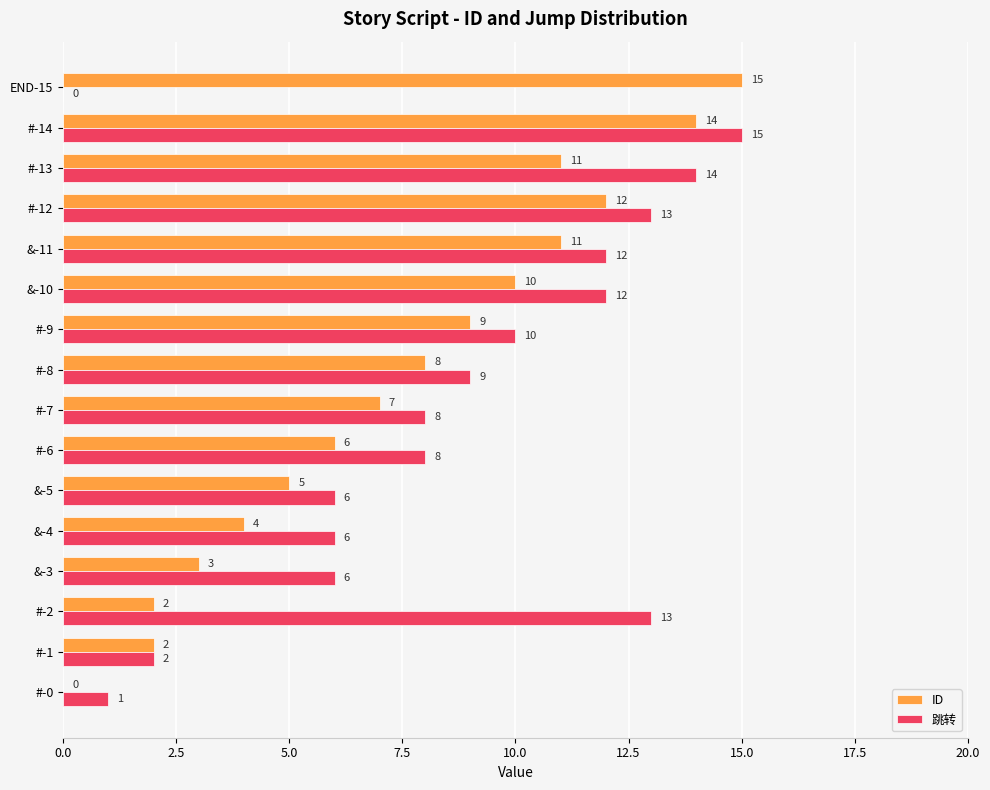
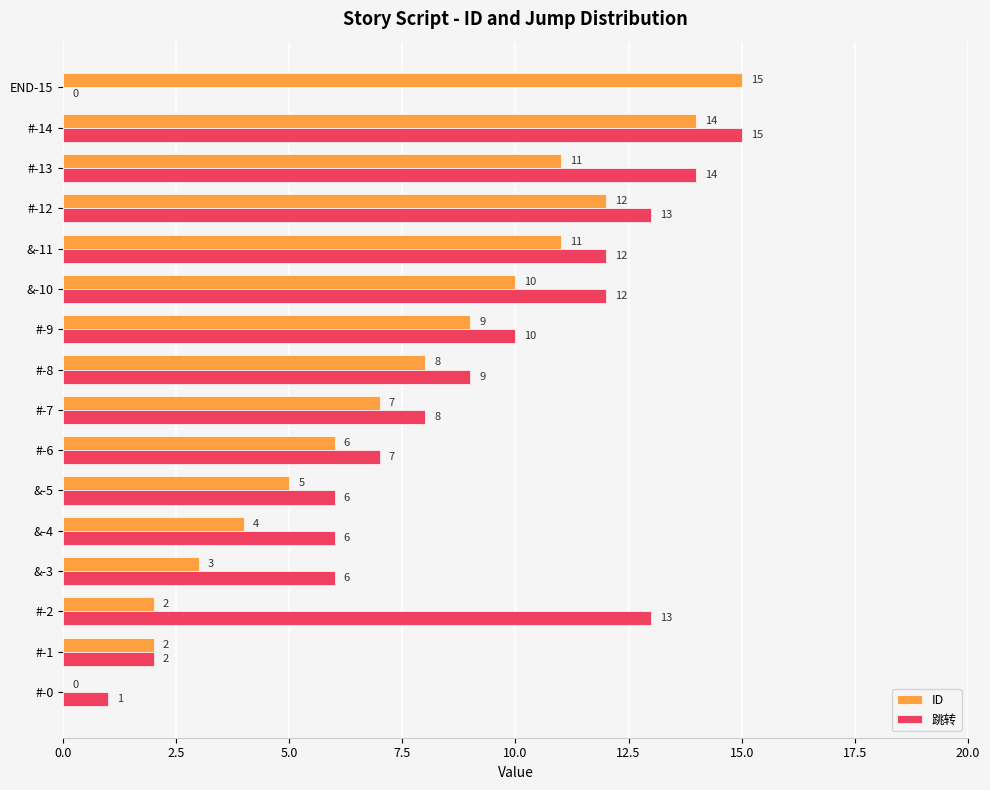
  {
    "ID": {
      "END-15": 15,
      "#-14": 14,
      "#-13": 11,
      "#-12": 12,
      "&-11": 11,
      "&-10": 10,
      "#-9": 9,
      "#-8": 8,
      "#-7": 7,
      "#-6": 6,
      "&-5": 5,
      "&-4": 4,
      "&-3": 3,
      "#-2": 2,
      "#-1": 2,
      "#-0": 0
    },
    "跳转": {
      "END-15": 0,
      "#-14": 15,
      "#-13": 14,
      "#-12": 13,
      "&-11": 12,
      "&-10": 12,
      "#-9": 10,
      "#-8": 9,
      "#-7": 8,
-     "#-6": 8,
+     "#-6": 7,
      "&-5": 6,
      "&-4": 6,
      "&-3": 6,
      "#-2": 13,
      "#-1": 2,
      "#-0": 1
    }
  }
